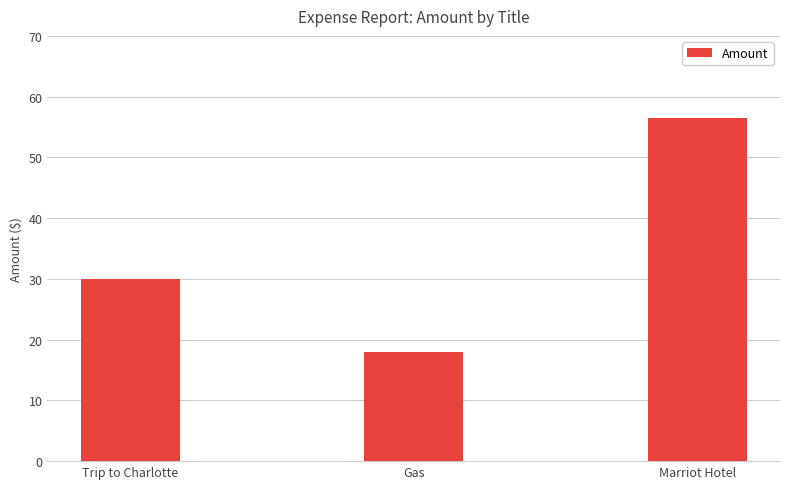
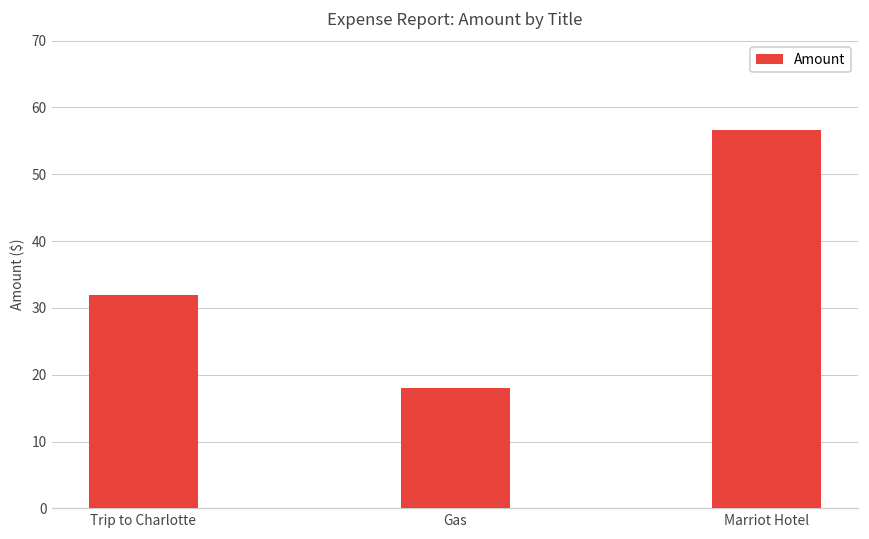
  {
-   "Trip to Charlotte": 30,
+   "Trip to Charlotte": 32,
    "Gas": 18,
    "Marriot Hotel": 57
  }
